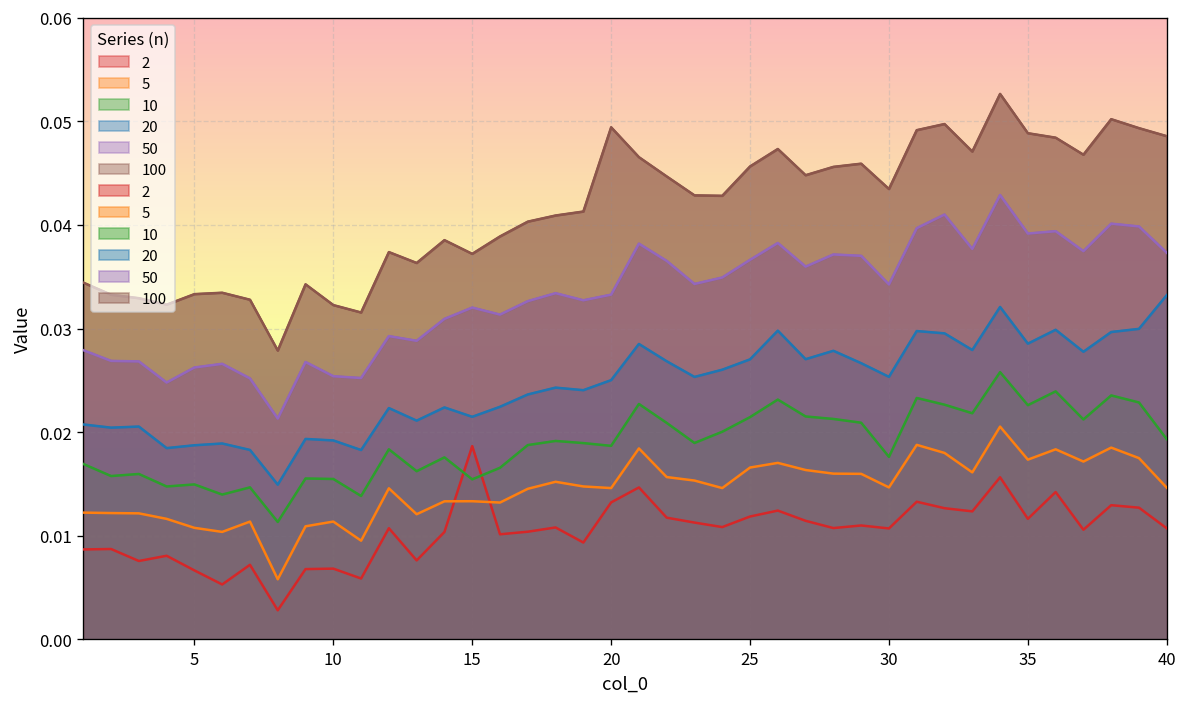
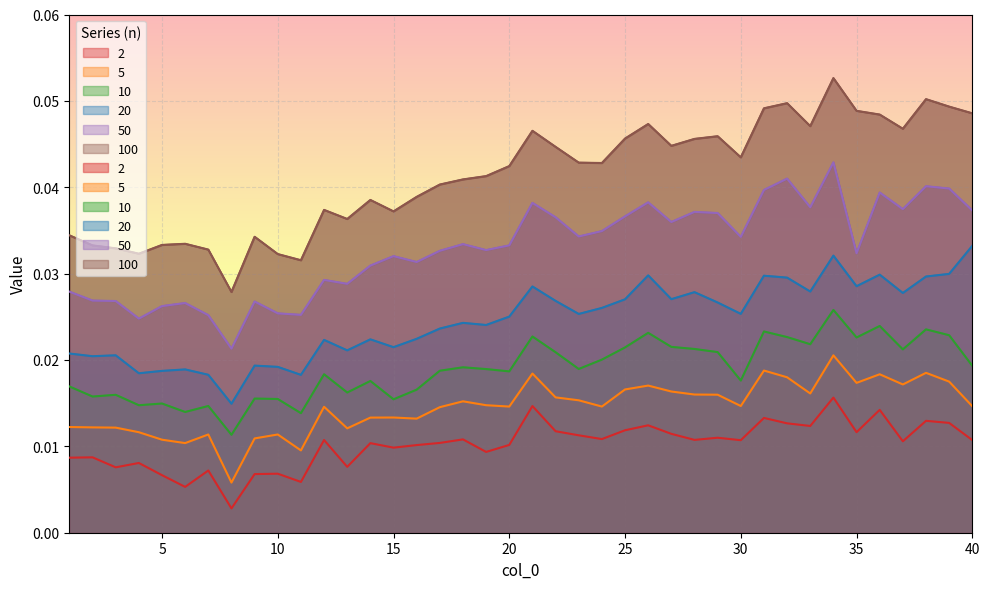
  {
    "2": {
      "5": 0.007,
      "10": 0.007,
-     "15": 0.019,
-     "20": 0.013,
+     "15": 0.010,
+     "20": 0.010,
      "25": 0.012,
      "30": 0.011,
      "35": 0.012,
      "40": 0.011
    },
    "5": {
      "5": 0.011,
      "10": 0.011,
      "15": 0.013,
      "20": 0.015,
      "25": 0.017,
      "30": 0.015,
      "35": 0.017,
      "40": 0.015
    },
    "10": {
      "5": 0.015,
      "10": 0.015,
      "15": 0.015,
      "20": 0.019,
      "25": 0.021,
      "30": 0.018,
      "35": 0.023,
      "40": 0.019
    },
    "20": {
      "5": 0.019,
      "10": 0.019,
      "15": 0.021,
      "20": 0.025,
      "25": 0.027,
      "30": 0.025,
      "35": 0.029,
      "40": 0.033
    },
    "50": {
      "5": 0.026,
      "10": 0.025,
      "15": 0.032,
      "20": 0.033,
      "25": 0.037,
      "30": 0.034,
-     "35": 0.039,
+     "35": 0.032,
      "40": 0.037
    },
    "100": {
      "5": 0.033,
      "10": 0.032,
      "15": 0.037,
-     "20": 0.049,
+     "20": 0.042,
      "25": 0.046,
      "30": 0.043,
      "35": 0.049,
      "40": 0.049
    }
  }
